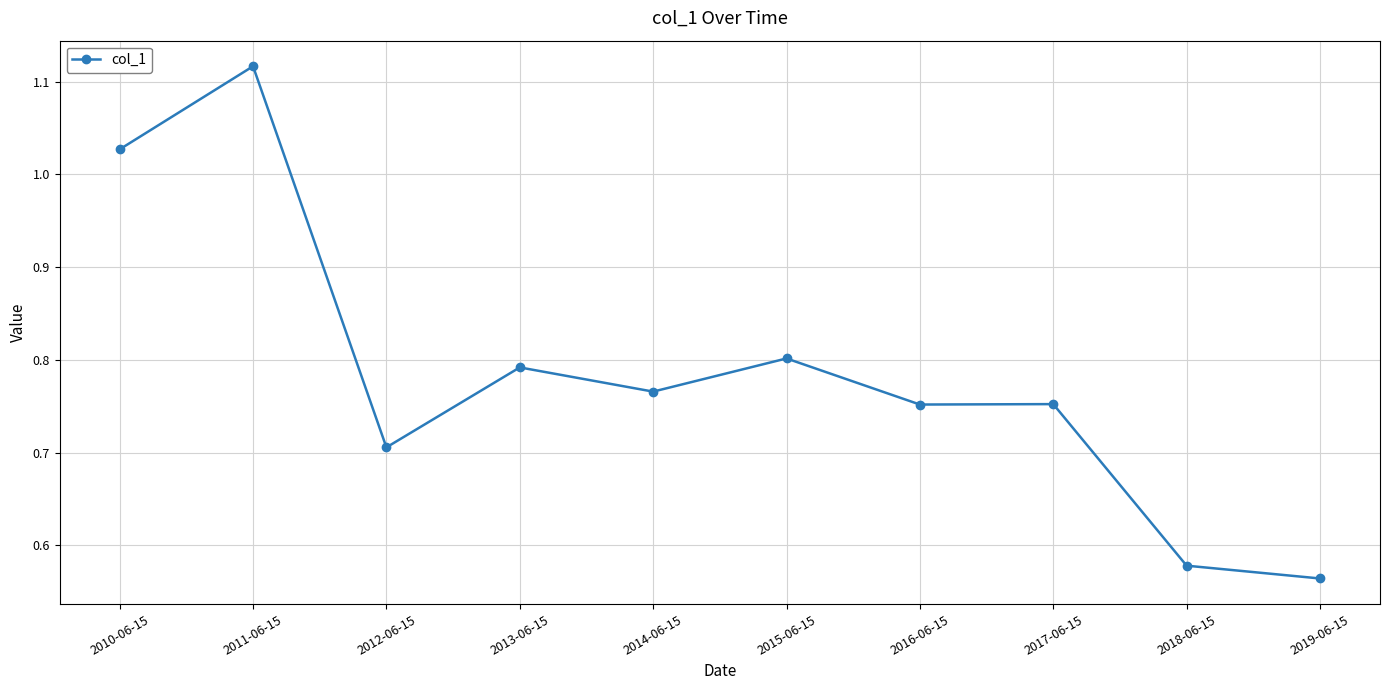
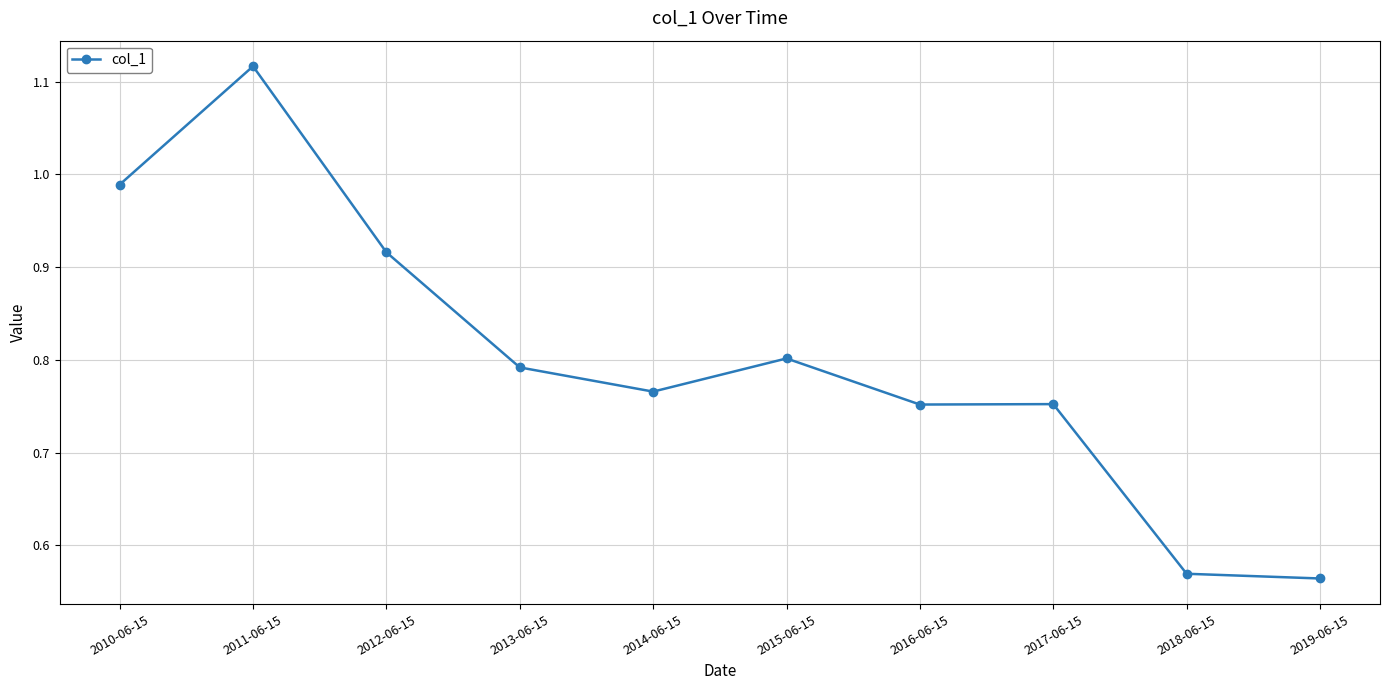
  {
-   "2010-06-15": 1.03,
+   "2010-06-15": 0.99,
    "2011-06-15": 1.12,
-   "2012-06-15": 0.71,
+   "2012-06-15": 0.92,
    "2013-06-15": 0.79,
    "2014-06-15": 0.77,
    "2015-06-15": 0.80,
    "2016-06-15": 0.75,
    "2017-06-15": 0.75,
-   "2018-06-15": 0.58,
+   "2018-06-15": 0.57,
    "2019-06-15": 0.56
  }
